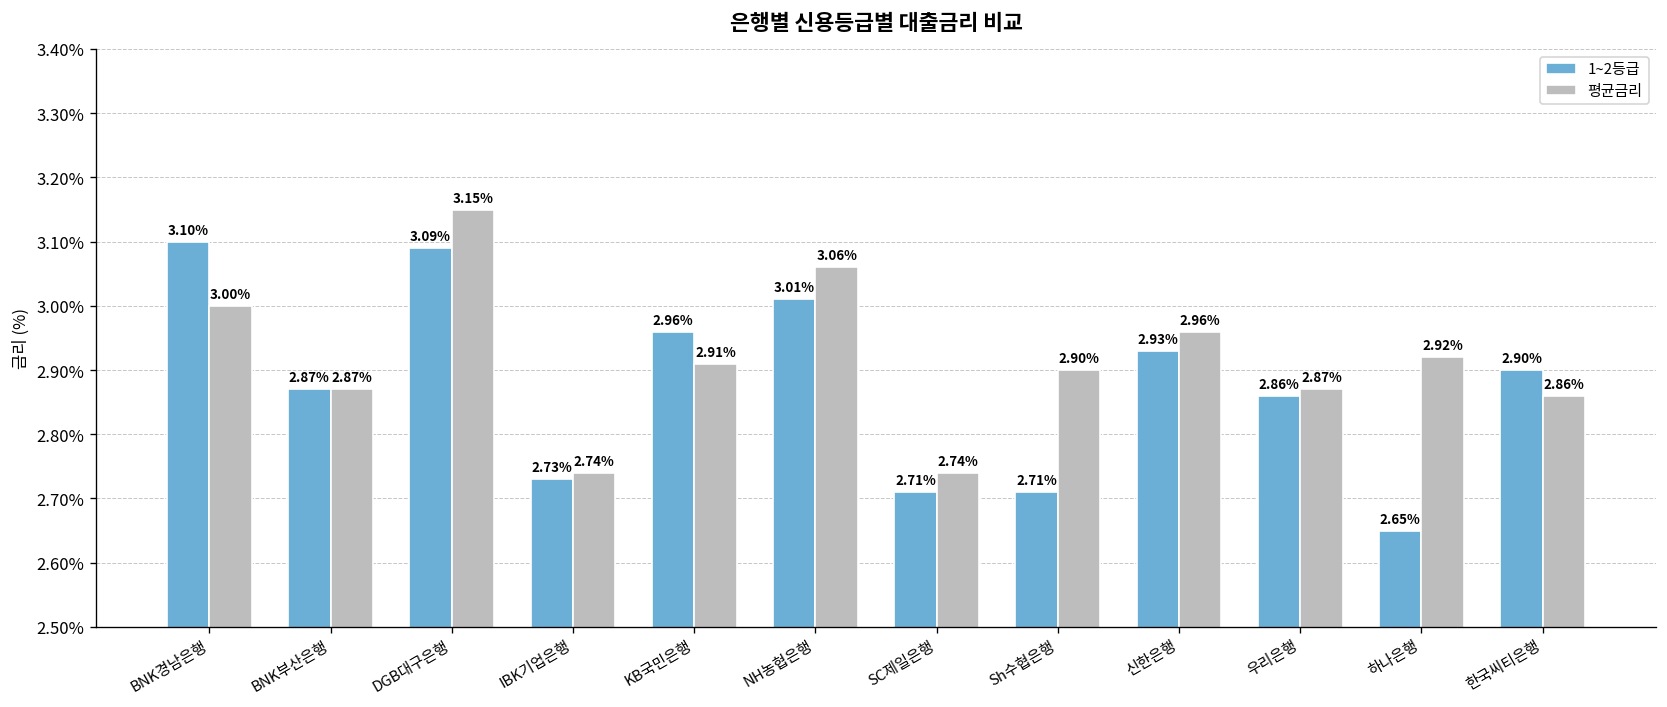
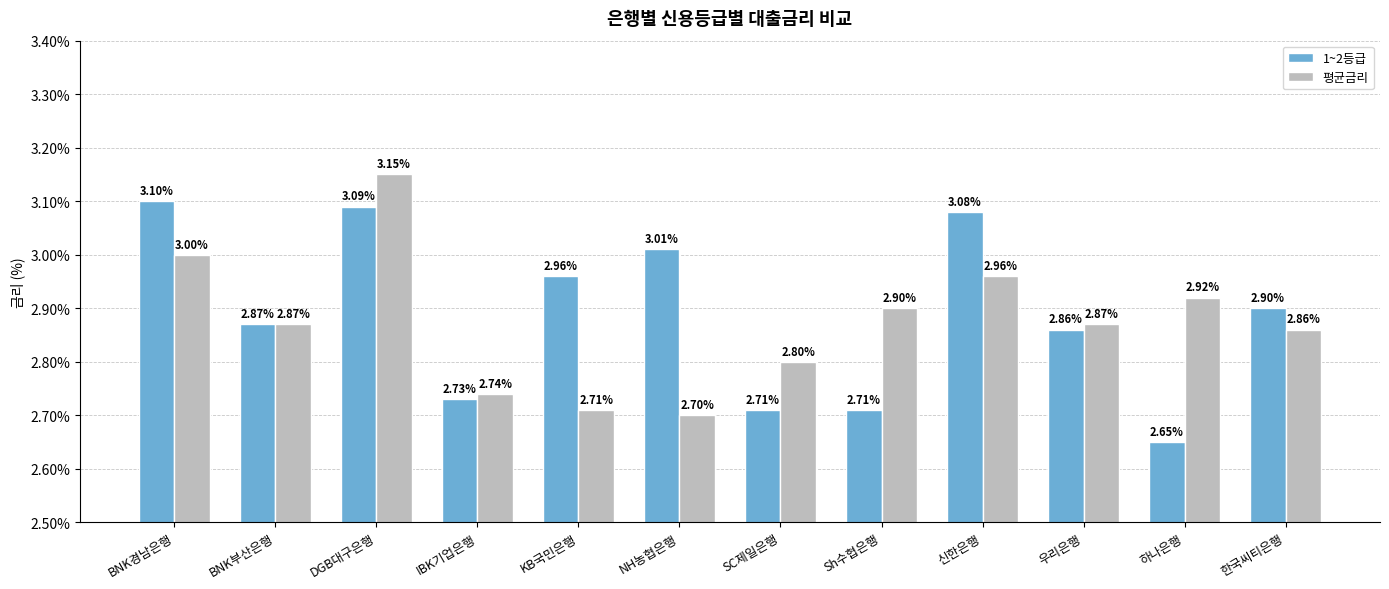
  {
    "1~2등급": {
      "BNK경남은행": "3.10%",
      "BNK부산은행": "2.87%",
      "DGB대구은행": "3.09%",
      "IBK기업은행": "2.73%",
      "KB국민은행": "2.96%",
      "NH농협은행": "3.01%",
      "SC제일은행": "2.71%",
      "Sh수협은행": "2.71%",
-     "신한은행": "2.93%",
+     "신한은행": "3.08%",
      "우리은행": "2.86%",
      "하나은행": "2.65%",
      "한국씨티은행": "2.90%"
    },
    "평균금리": {
      "BNK경남은행": "3.00%",
      "BNK부산은행": "2.87%",
      "DGB대구은행": "3.15%",
      "IBK기업은행": "2.74%",
-     "KB국민은행": "2.91%",
-     "NH농협은행": "3.06%",
-     "SC제일은행": "2.74%",
+     "KB국민은행": "2.71%",
+     "NH농협은행": "2.70%",
+     "SC제일은행": "2.80%",
      "Sh수협은행": "2.90%",
      "신한은행": "2.96%",
      "우리은행": "2.87%",
      "하나은행": "2.92%",
      "한국씨티은행": "2.86%"
    }
  }
